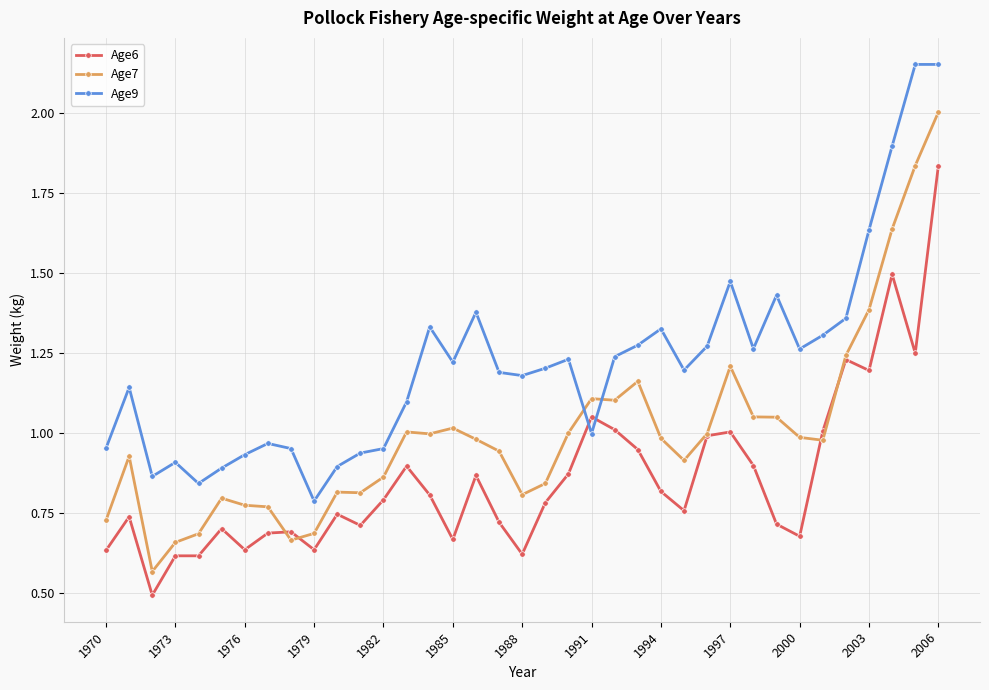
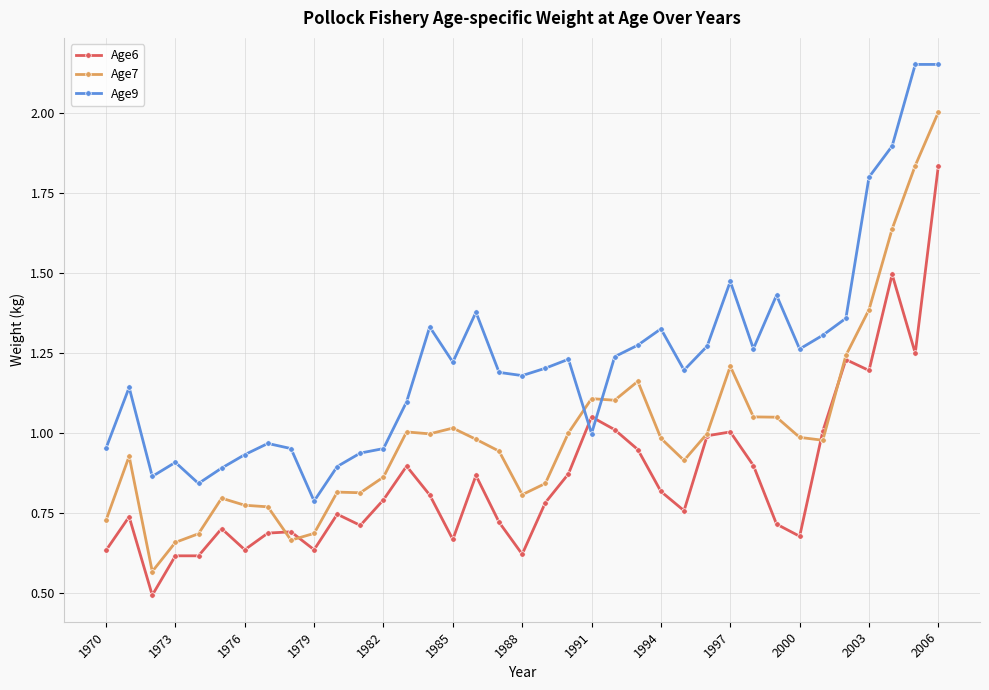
  {
    "Age6": {
      "1970": 0.63,
      "1973": 0.62,
      "1976": 0.64,
      "1979": 0.64,
      "1982": 0.79,
      "1985": 0.67,
      "1988": 0.62,
      "1991": 1.05,
      "1994": 0.82,
      "1997": 1.00,
      "2000": 0.68,
      "2003": 1.20,
      "2006": 1.84
    },
    "Age7": {
      "1970": 0.73,
      "1973": 0.66,
      "1976": 0.77,
      "1979": 0.69,
      "1982": 0.86,
      "1985": 1.02,
      "1988": 0.81,
      "1991": 1.11,
      "1994": 0.98,
      "1997": 1.21,
      "2000": 0.99,
      "2003": 1.39,
      "2006": 2.00
    },
    "Age9": {
      "1970": 0.95,
      "1973": 0.91,
      "1976": 0.93,
      "1979": 0.79,
      "1982": 0.95,
      "1985": 1.22,
      "1988": 1.18,
      "1991": 1.00,
      "1994": 1.33,
      "1997": 1.47,
      "2000": 1.26,
-     "2003": 1.63,
+     "2003": 1.80,
      "2006": 2.15
    }
  }
